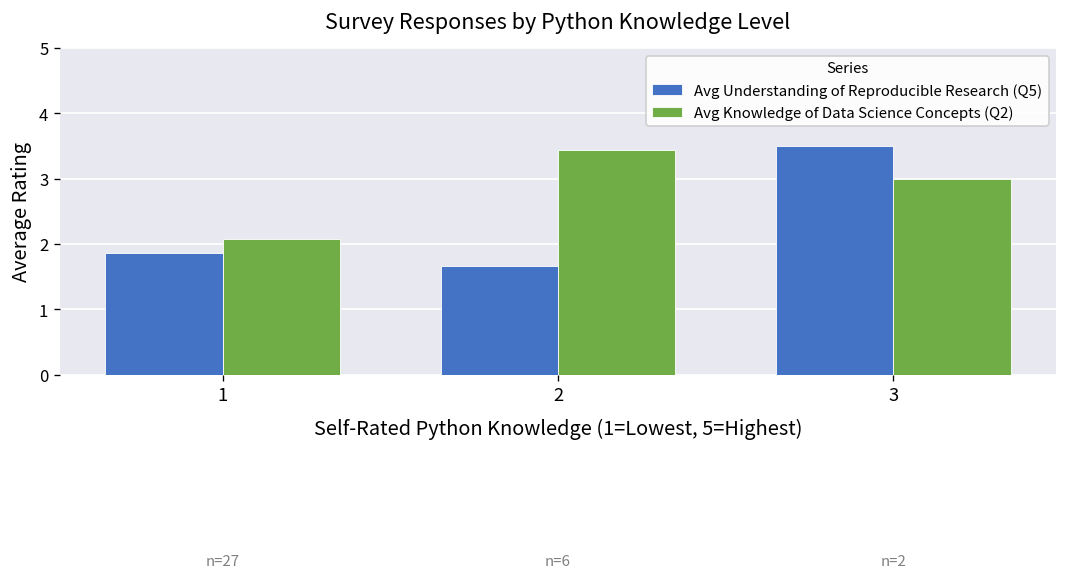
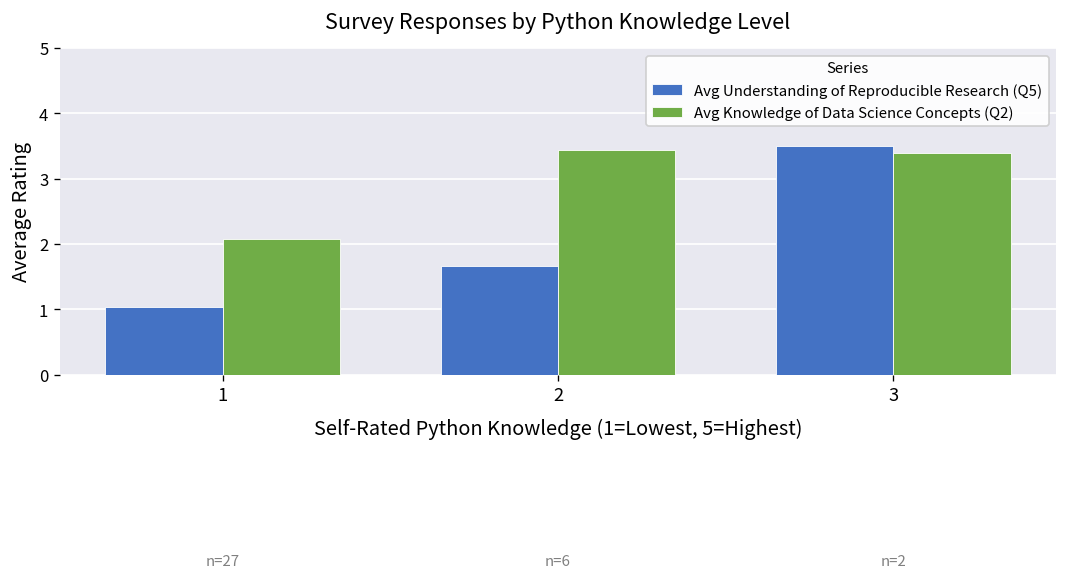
  {
    "Avg Understanding of Reproducible Research (Q5)": {
-     "1": 1.9,
+     "1": 1.0,
      "2": 1.7,
      "3": 3.5
    },
    "Avg Knowledge of Data Science Concepts (Q2)": {
      "1": 2.1,
      "2": 3.4,
-     "3": 3.0
+     "3": 3.4
    }
  }
